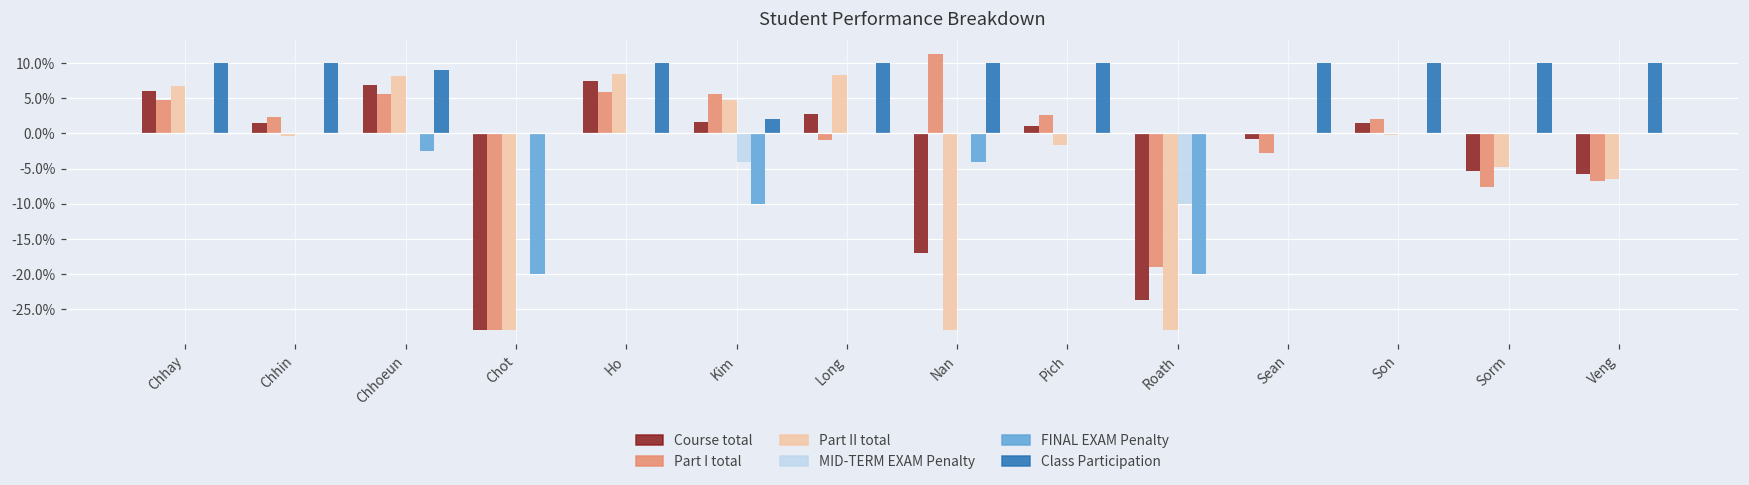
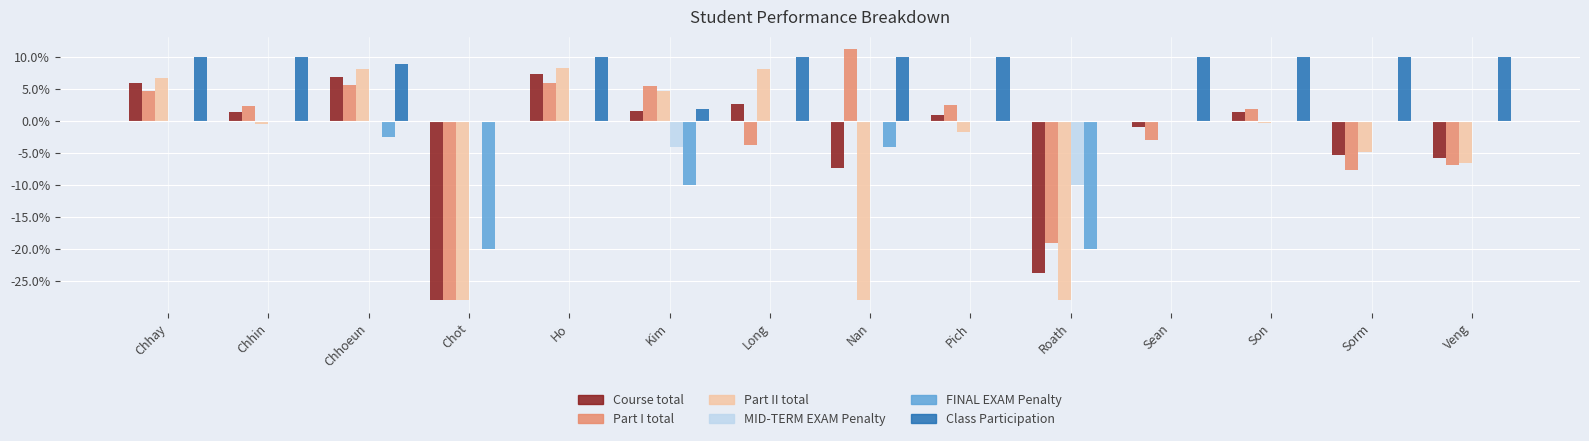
  {
    "Course total": {
      "Chhay": "6%",
      "Chhin": "2%",
      "Chhoeun": "7%",
      "Chot": "-28%",
      "Ho": "7%",
      "Kim": "2%",
      "Long": "3%",
-     "Nan": "-17%",
+     "Nan": "-7%",
      "Pich": "1%",
      "Roath": "-24%",
      "Sean": "-1%",
      "Son": "1%",
      "Sorm": "-5%",
      "Veng": "-6%"
    },
    "Part I total": {
      "Chhay": "5%",
      "Chhin": "2%",
      "Chhoeun": "6%",
      "Chot": "-28%",
      "Ho": "6%",
      "Kim": "6%",
-     "Long": "-1%",
+     "Long": "-4%",
      "Nan": "11%",
      "Pich": "3%",
      "Roath": "-19%",
      "Sean": "-3%",
      "Son": "2%",
      "Sorm": "-8%",
      "Veng": "-7%"
    },
    "Part II total": {
      "Chhay": "7%",
      "Chhin": "0%",
      "Chhoeun": "8%",
      "Chot": "-28%",
      "Ho": "8%",
      "Kim": "5%",
      "Long": "8%",
      "Nan": "-28%",
      "Pich": "-2%",
      "Roath": "-28%",
      "Sorm": "-5%",
      "Veng": "-7%"
    },
    "MID-TERM EXAM Penalty": {
      "Chhay": "0%",
      "Chhin": "0%",
      "Chhoeun": "0%",
      "Chot": "0%",
      "Ho": "0%",
      "Kim": "-4%",
      "Long": "0%",
      "Nan": "0%",
      "Pich": "0%",
      "Roath": "-10%",
      "Sean": "0%",
      "Son": "0%",
      "Sorm": "0%",
      "Veng": "0%"
    },
    "FINAL EXAM Penalty": {
      "Chhay": "0%",
      "Chhin": "0%",
      "Chhoeun": "-2%",
      "Chot": "-20%",
      "Ho": "0%",
      "Kim": "-10%",
      "Long": "0%",
      "Nan": "-4%",
      "Pich": "0%",
      "Roath": "-20%",
      "Sean": "0%",
      "Son": "0%",
      "Sorm": "0%",
      "Veng": "0%"
    },
    "Class Participation": {
      "Chhay": "10%",
      "Chhin": "10%",
      "Chhoeun": "9%",
      "Chot": "0%",
      "Ho": "10%",
      "Kim": "2%",
      "Long": "10%",
      "Nan": "10%",
      "Pich": "10%",
      "Roath": "0%",
      "Sean": "10%",
      "Son": "10%",
      "Sorm": "10%",
      "Veng": "10%"
    }
  }
